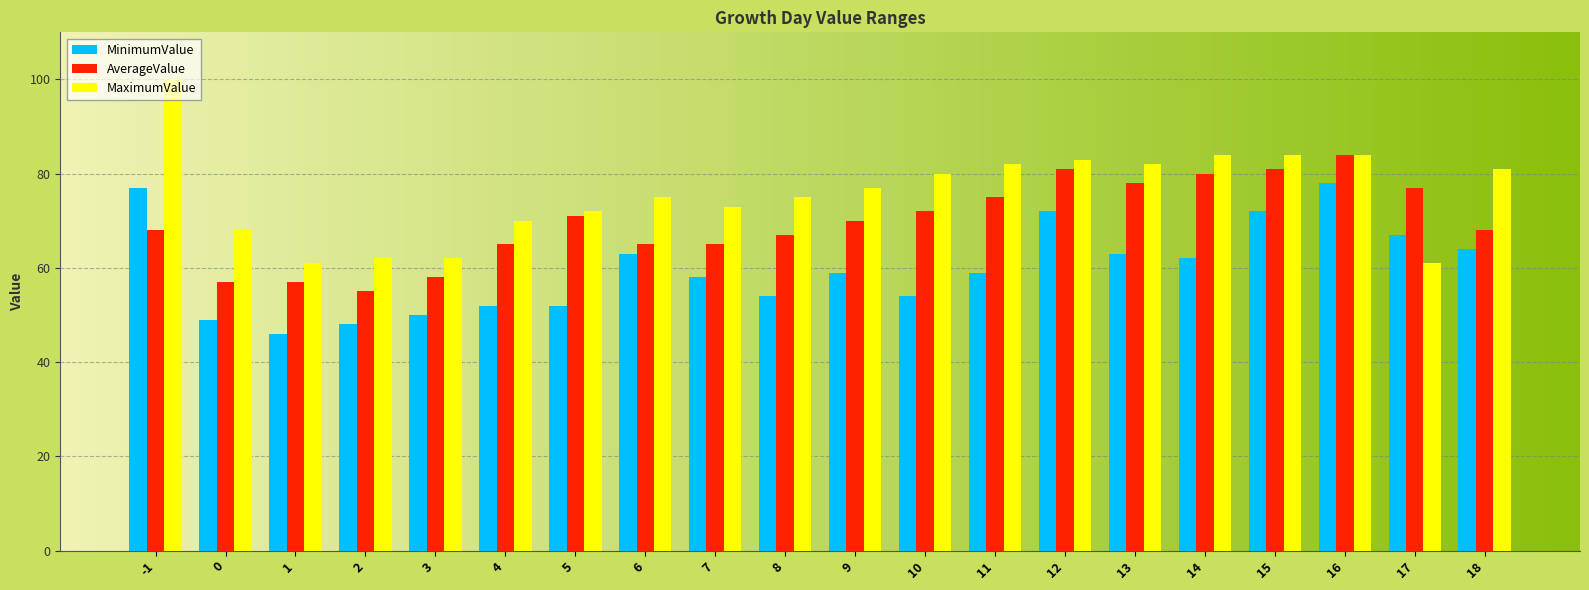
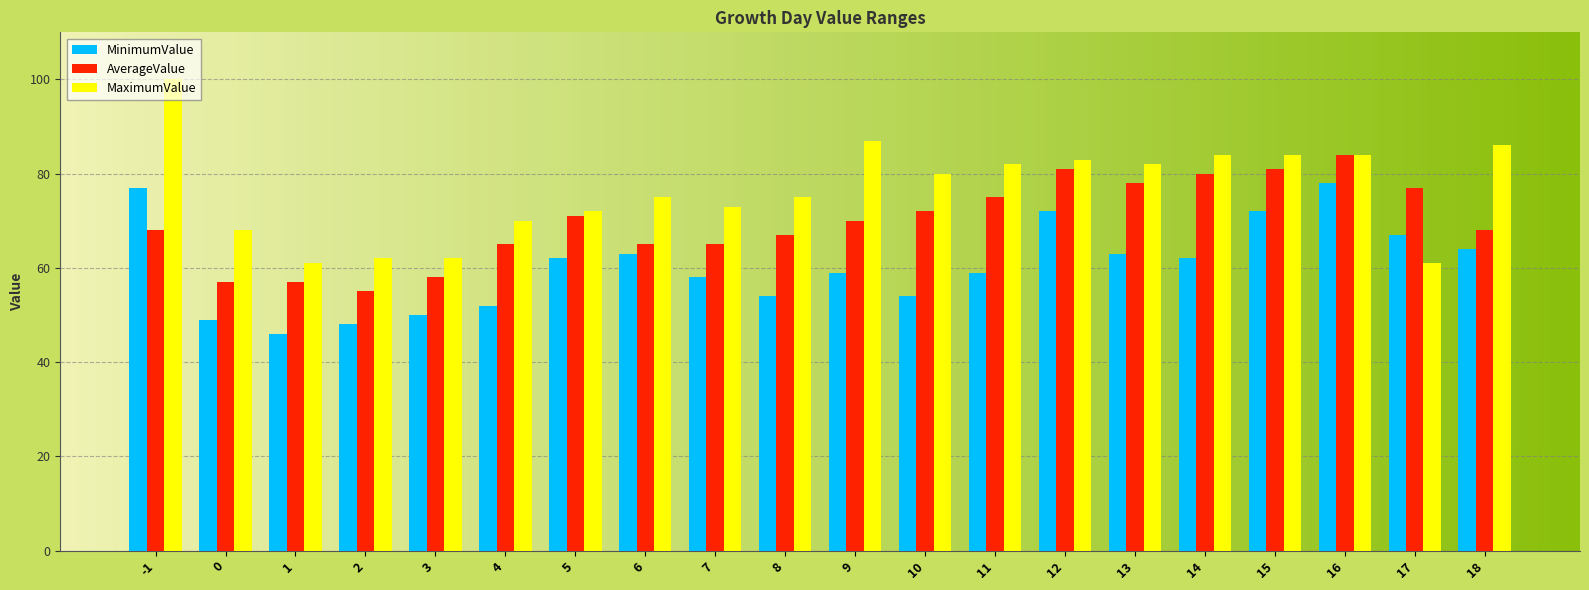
  {
    "MinimumValue": {
      "-1": 77,
      "0": 49,
      "1": 46,
      "2": 48,
      "3": 50,
      "4": 52,
-     "5": 52,
+     "5": 62,
      "6": 63,
      "7": 58,
      "8": 54,
      "9": 59,
      "10": 54,
      "11": 59,
      "12": 72,
      "13": 63,
      "14": 62,
      "15": 72,
      "16": 78,
      "17": 67,
      "18": 64
    },
    "AverageValue": {
      "-1": 68,
      "0": 57,
      "1": 57,
      "2": 55,
      "3": 58,
      "4": 65,
      "5": 71,
      "6": 65,
      "7": 65,
      "8": 67,
      "9": 70,
      "10": 72,
      "11": 75,
      "12": 81,
      "13": 78,
      "14": 80,
      "15": 81,
      "16": 84,
      "17": 77,
      "18": 68
    },
    "MaximumValue": {
      "0": 68,
      "1": 61,
      "2": 62,
      "3": 62,
      "4": 70,
      "5": 72,
      "6": 75,
      "7": 73,
      "8": 75,
-     "9": 77,
+     "9": 87,
      "10": 80,
      "11": 82,
      "12": 83,
      "13": 82,
      "14": 84,
      "15": 84,
      "16": 84,
      "17": 61,
-     "18": 81
+     "18": 86
    }
  }
